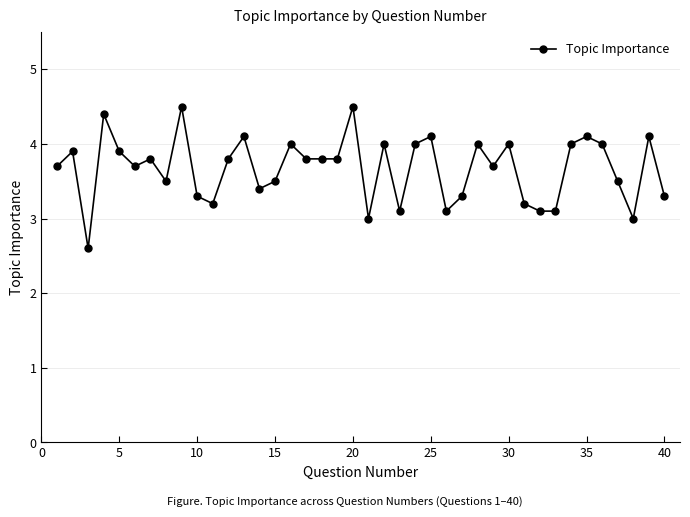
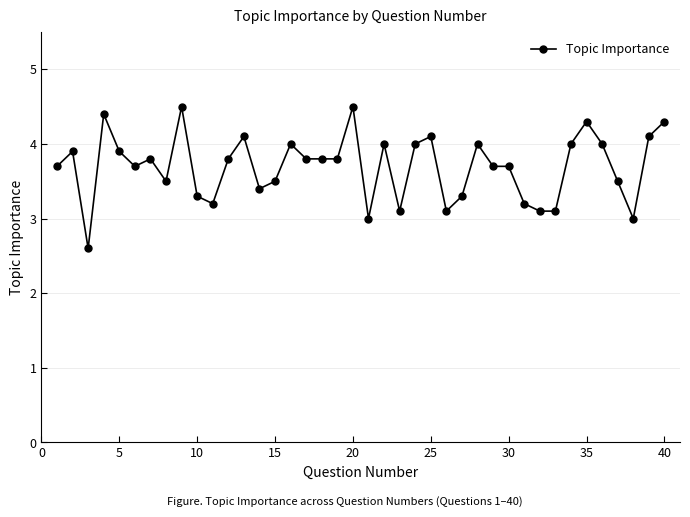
  {
    "5": 3.9,
    "10": 3.3,
    "15": 3.5,
    "20": 4.5,
    "25": 4.1,
-   "30": 4.0,
-   "35": 4.1,
-   "40": 3.3
+   "30": 3.7,
+   "35": 4.3,
+   "40": 4.3
  }
